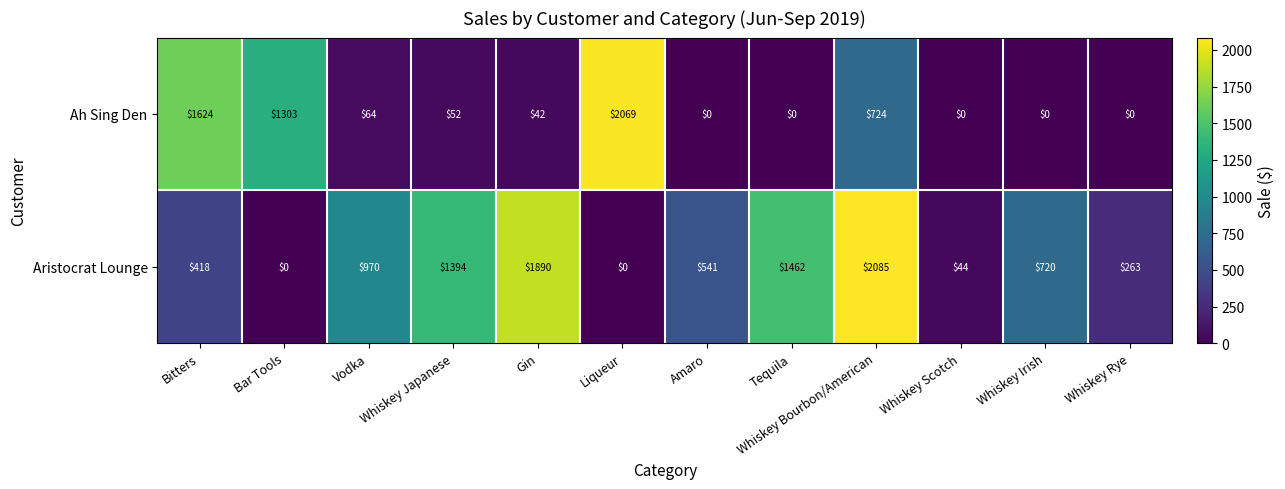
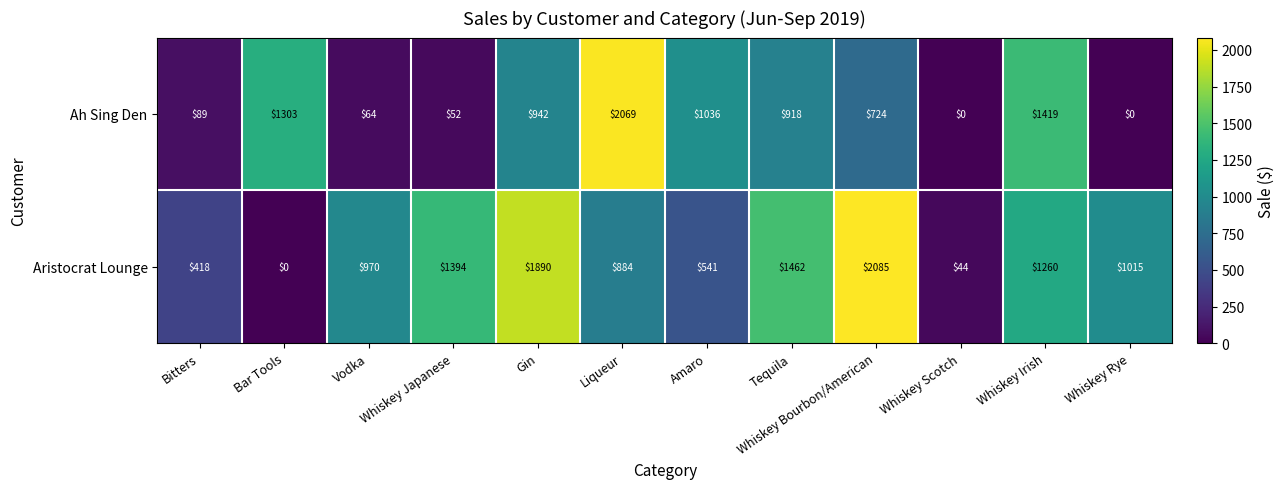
  {
    "Ah Sing Den": {
-     "Bitters": "$1624",
+     "Bitters": "$89",
      "Bar Tools": "$1303",
      "Vodka": "$64",
      "Whiskey Japanese": "$52",
-     "Gin": "$42",
+     "Gin": "$942",
      "Liqueur": "$2069",
-     "Amaro": "$0",
-     "Tequila": "$0",
+     "Amaro": "$1036",
+     "Tequila": "$918",
      "Whiskey Bourbon/American": "$724",
      "Whiskey Scotch": "$0",
-     "Whiskey Irish": "$0",
+     "Whiskey Irish": "$1419",
      "Whiskey Rye": "$0"
    },
    "Aristocrat Lounge": {
      "Bitters": "$418",
      "Bar Tools": "$0",
      "Vodka": "$970",
      "Whiskey Japanese": "$1394",
      "Gin": "$1890",
-     "Liqueur": "$0",
+     "Liqueur": "$884",
      "Amaro": "$541",
      "Tequila": "$1462",
      "Whiskey Bourbon/American": "$2085",
      "Whiskey Scotch": "$44",
-     "Whiskey Irish": "$720",
-     "Whiskey Rye": "$263"
+     "Whiskey Irish": "$1260",
+     "Whiskey Rye": "$1015"
    }
  }
